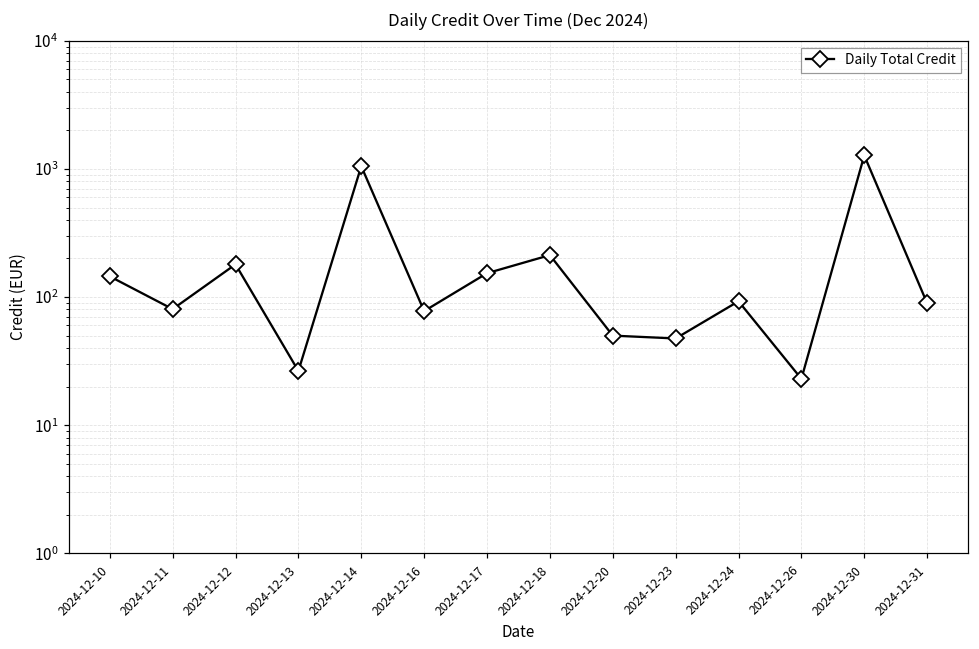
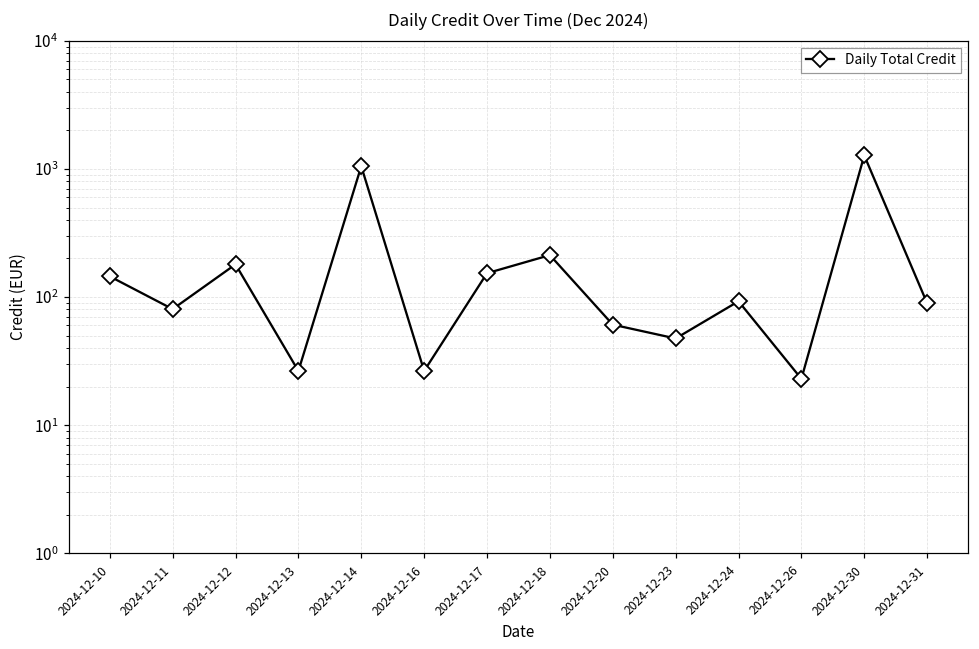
  {
    "2024-12-10": 150,
    "2024-12-11": 80,
    "2024-12-12": 180,
    "2024-12-13": 27,
    "2024-12-14": 1100,
-   "2024-12-16": 80,
+   "2024-12-16": 27,
    "2024-12-17": 150,
    "2024-12-18": 210,
-   "2024-12-20": 50,
+   "2024-12-20": 60,
    "2024-12-23": 48,
    "2024-12-24": 90,
    "2024-12-26": 23,
    "2024-12-30": 1300,
    "2024-12-31": 90
  }
